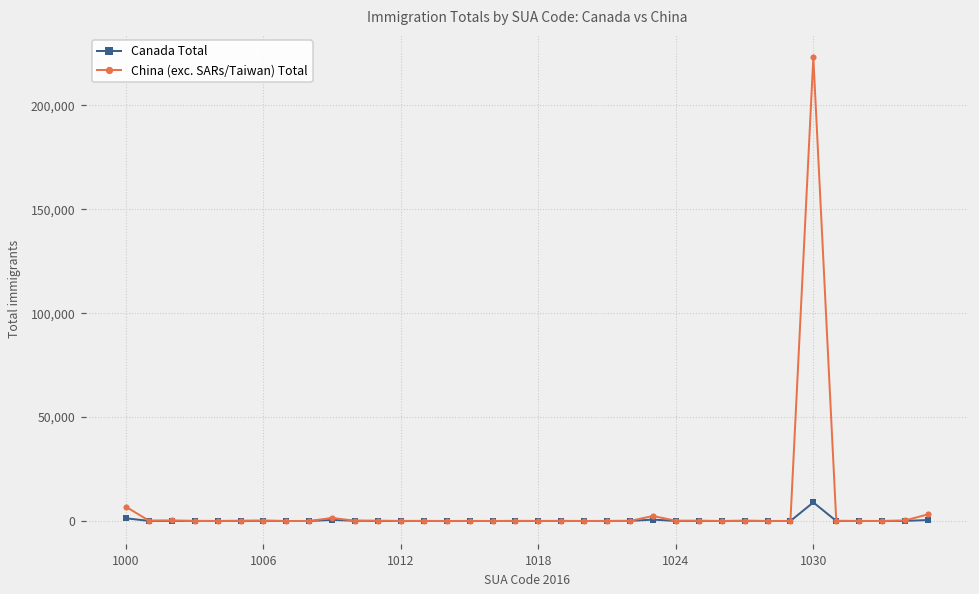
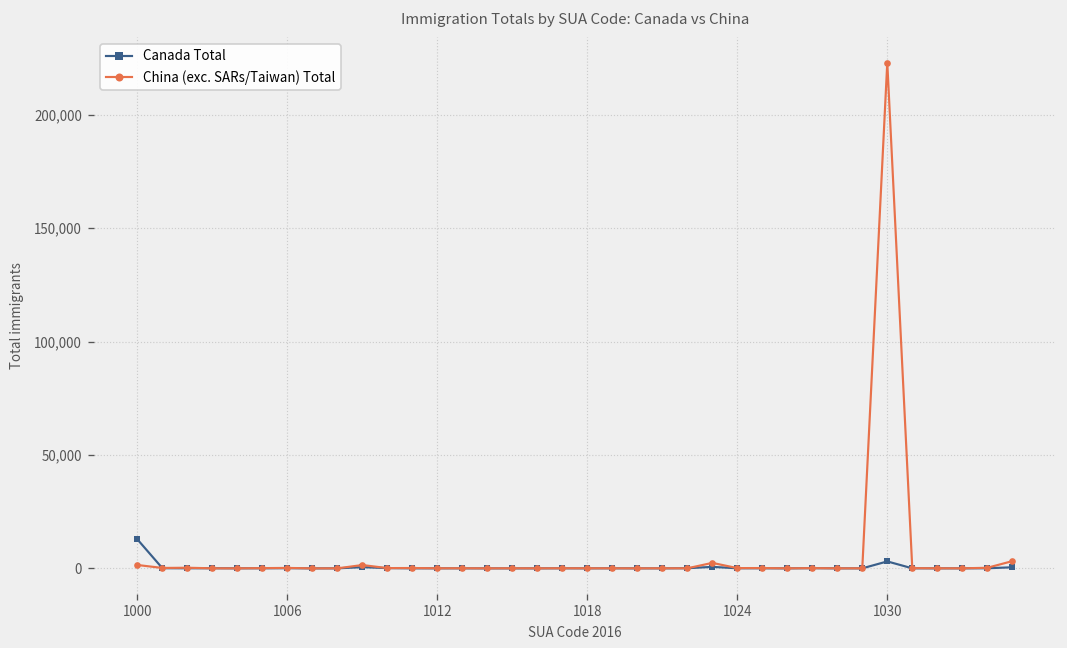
  {
    "Canada Total": {
-     "1000": "1,000",
-     "1030": "9,000"
+     "1000": "13,000",
+     "1030": "3,000"
    },
    "China (exc. SARs/Taiwan) Total": {
-     "1000": "7,000",
+     "1000": "1,000",
      "1030": "223,000"
    }
  }
